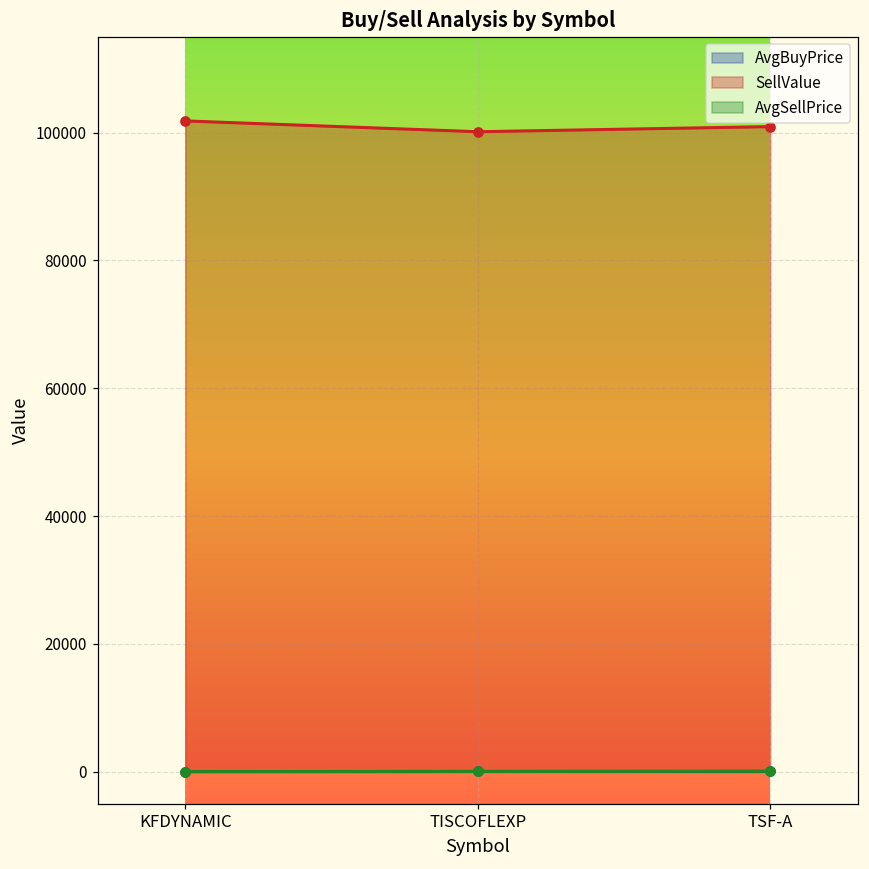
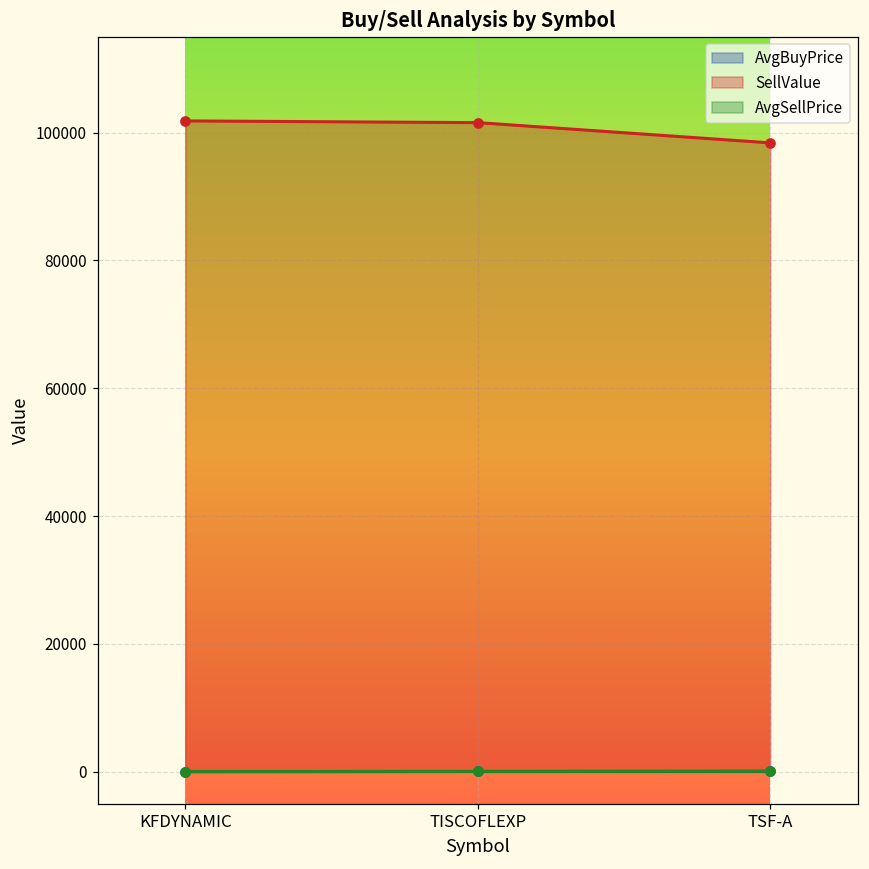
  {
    "AvgSellPrice": {
      "KFDYNAMIC": 0,
      "TISCOFLEXP": 0,
      "TSF-A": 0
    },
    "SellValue": {
      "KFDYNAMIC": 102000,
-     "TISCOFLEXP": 100000,
-     "TSF-A": 101000
+     "TISCOFLEXP": 102000,
+     "TSF-A": 98000
    }
  }
